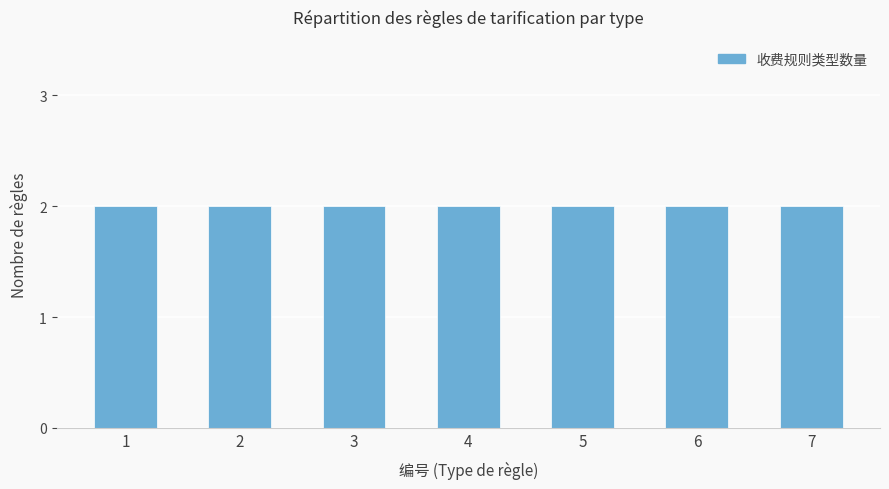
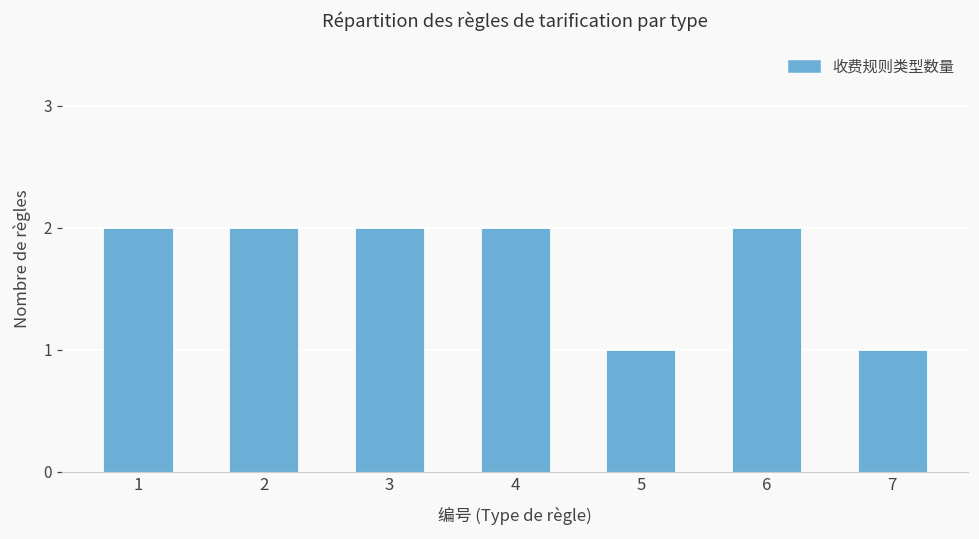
  {
    "1": 2,
    "2": 2,
    "3": 2,
    "4": 2,
-   "5": 2,
+   "5": 1,
    "6": 2,
-   "7": 2
+   "7": 1
  }
